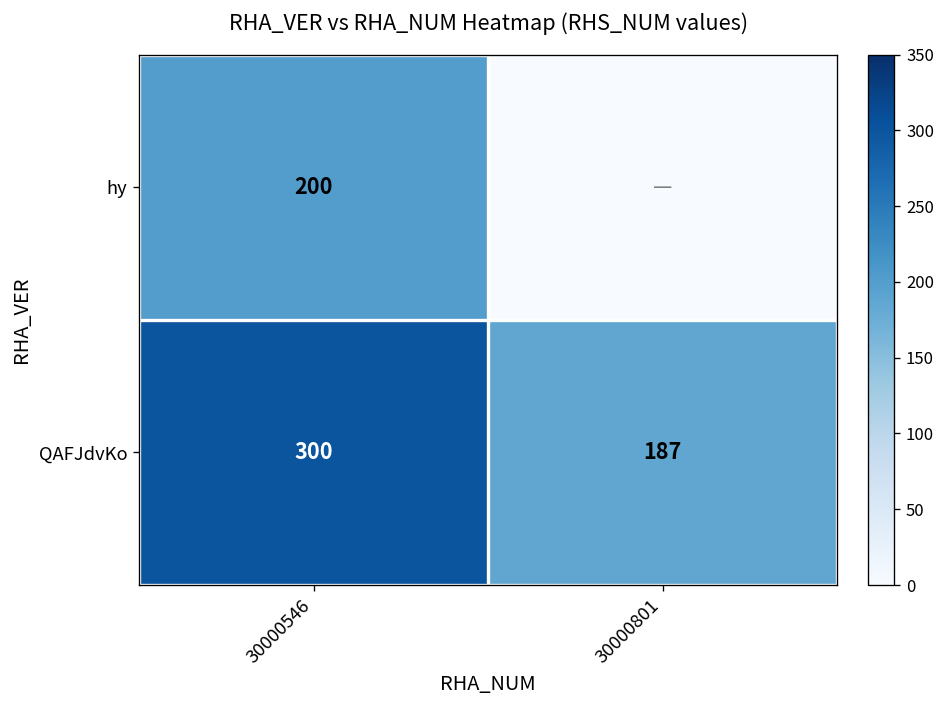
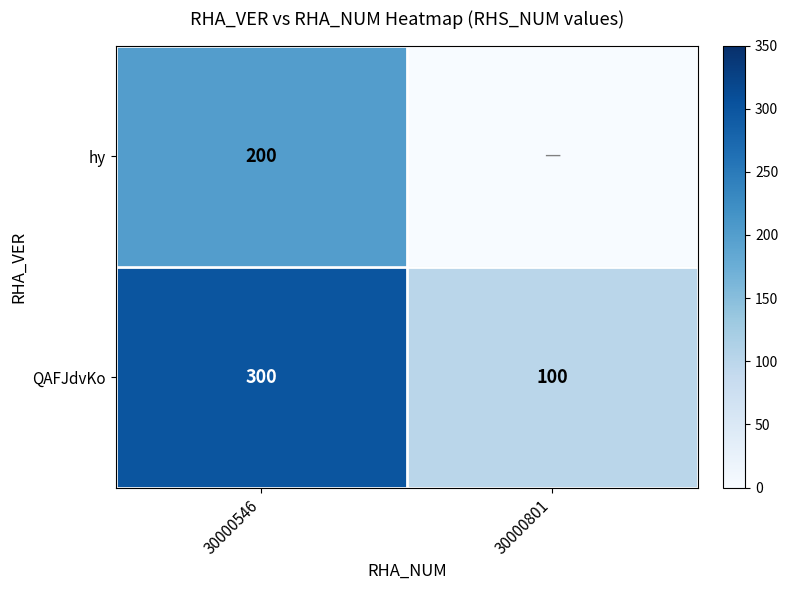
  {
    "hy": {
      "30000546": 200
    },
    "QAFJdvKo": {
      "30000546": 300,
-     "30000801": 187
+     "30000801": 100
    }
  }
